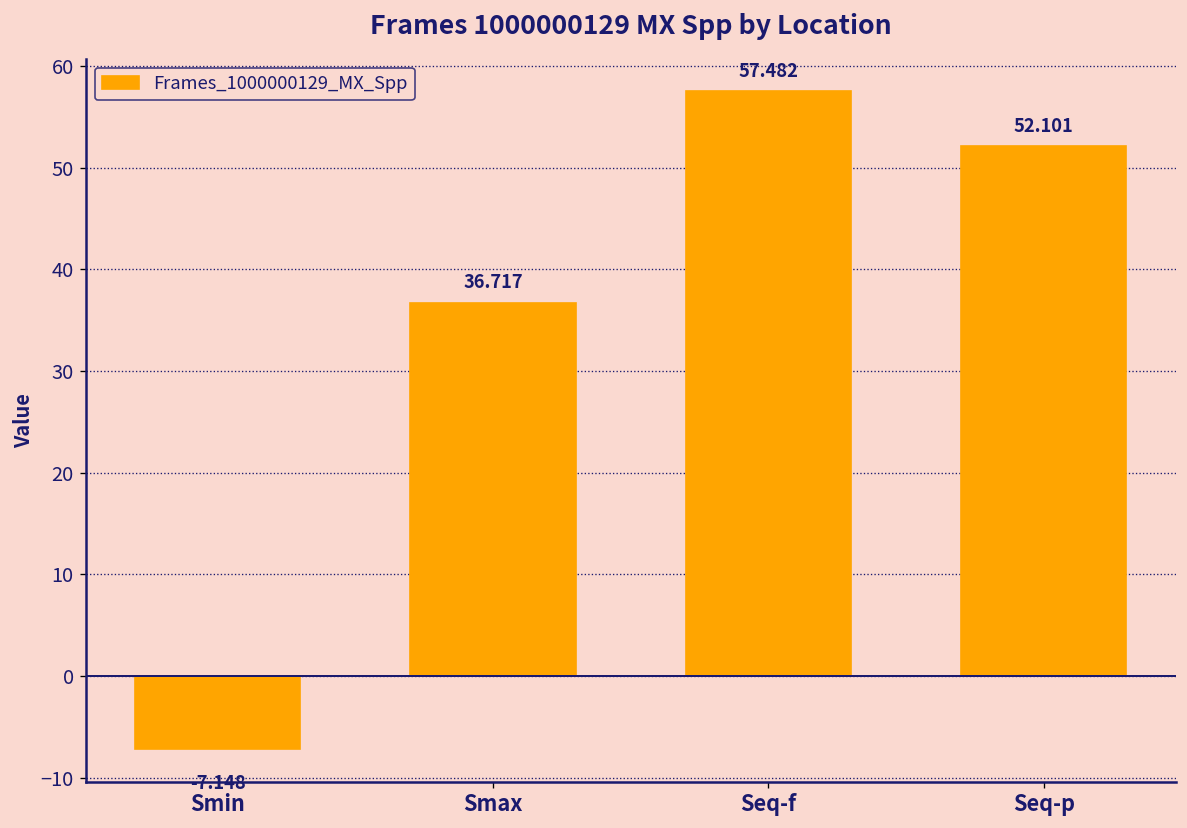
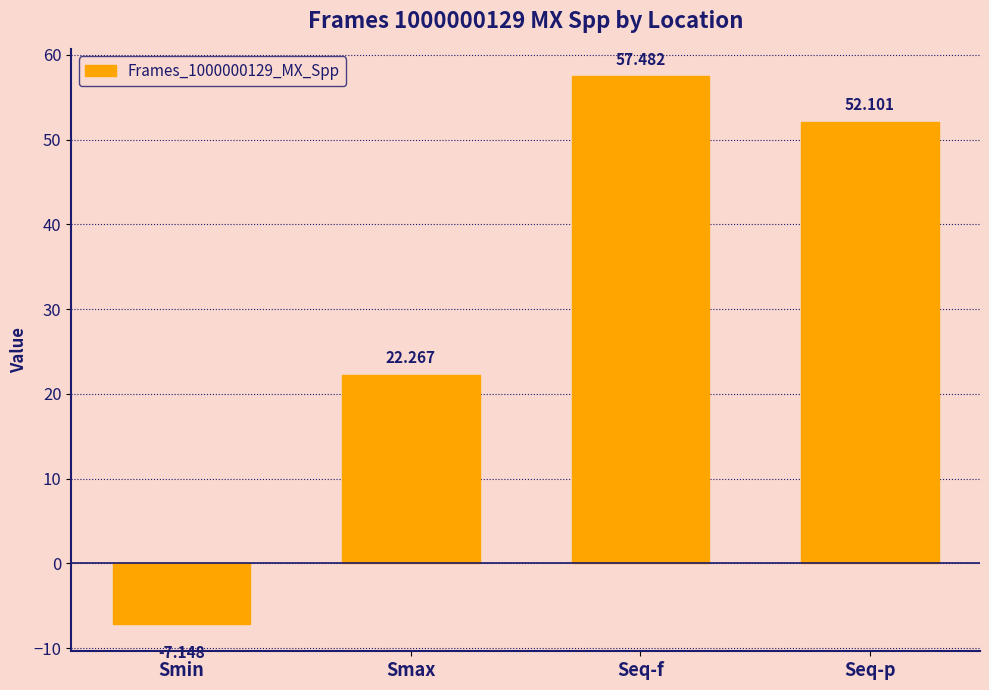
  {
    "Smin": -7.148,
-   "Smax": 36.717,
+   "Smax": 22.267,
    "Seq-f": 57.482,
    "Seq-p": 52.101
  }
